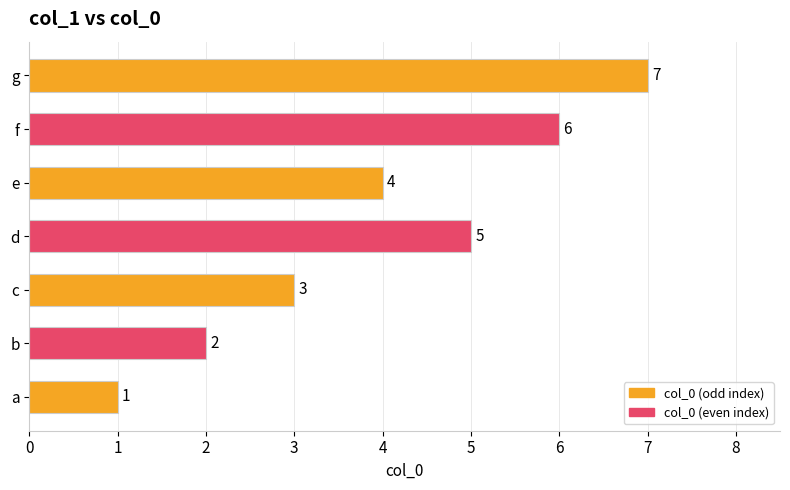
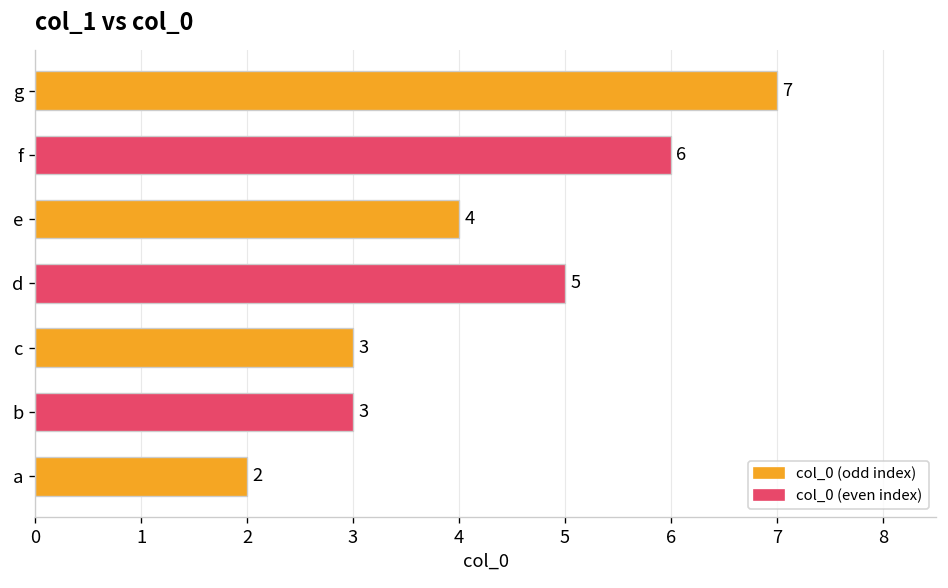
  {
    "g": 7,
    "f": 6,
    "e": 4,
    "d": 5,
    "c": 3,
-   "b": 2,
-   "a": 1
+   "b": 3,
+   "a": 2
  }
